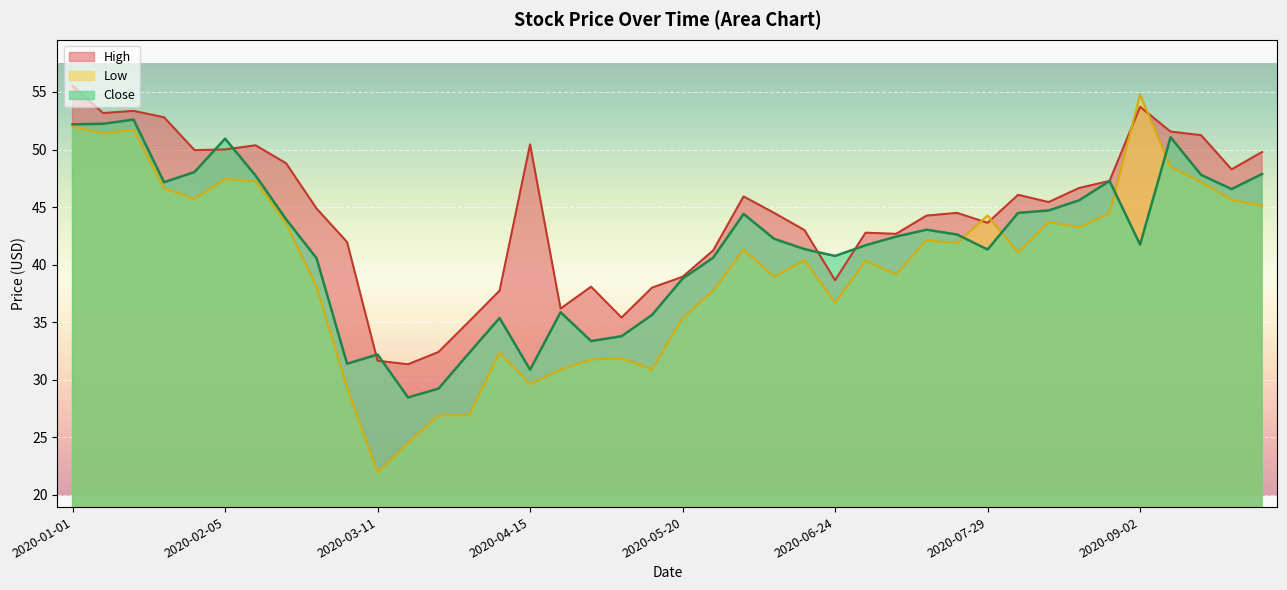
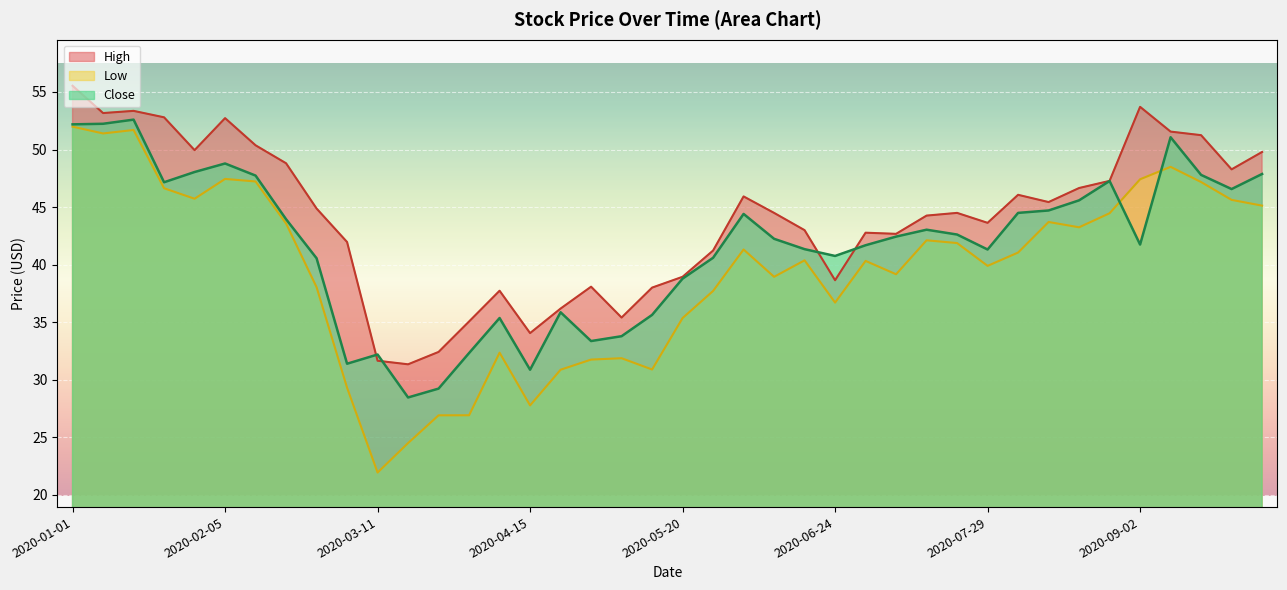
  {
    "High": {
-     "2020-02-05": 50.0,
+     "2020-02-05": 52.7,
      "2020-03-11": 31.7,
-     "2020-04-15": 50.5,
+     "2020-04-15": 34.1,
      "2020-06-24": 38.7,
      "2020-07-29": 43.6,
      "2020-09-02": 53.7
    },
    "Low": {
      "2020-02-05": 47.5,
      "2020-03-11": 22.0,
-     "2020-04-15": 29.6,
+     "2020-04-15": 27.8,
      "2020-05-20": 35.4,
      "2020-06-24": 36.7,
-     "2020-07-29": 44.3,
-     "2020-09-02": 54.8
+     "2020-07-29": 39.9,
+     "2020-09-02": 47.4
    },
    "Close": {
-     "2020-02-05": 50.9,
+     "2020-02-05": 48.8,
      "2020-03-11": 32.2,
      "2020-04-15": 30.9,
      "2020-06-24": 40.8,
      "2020-07-29": 41.3,
      "2020-09-02": 41.8
    }
  }
